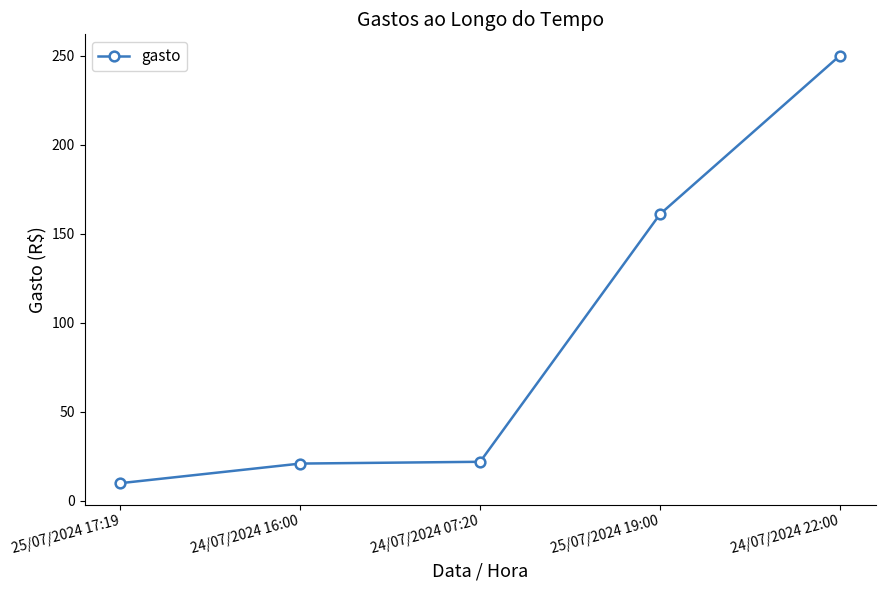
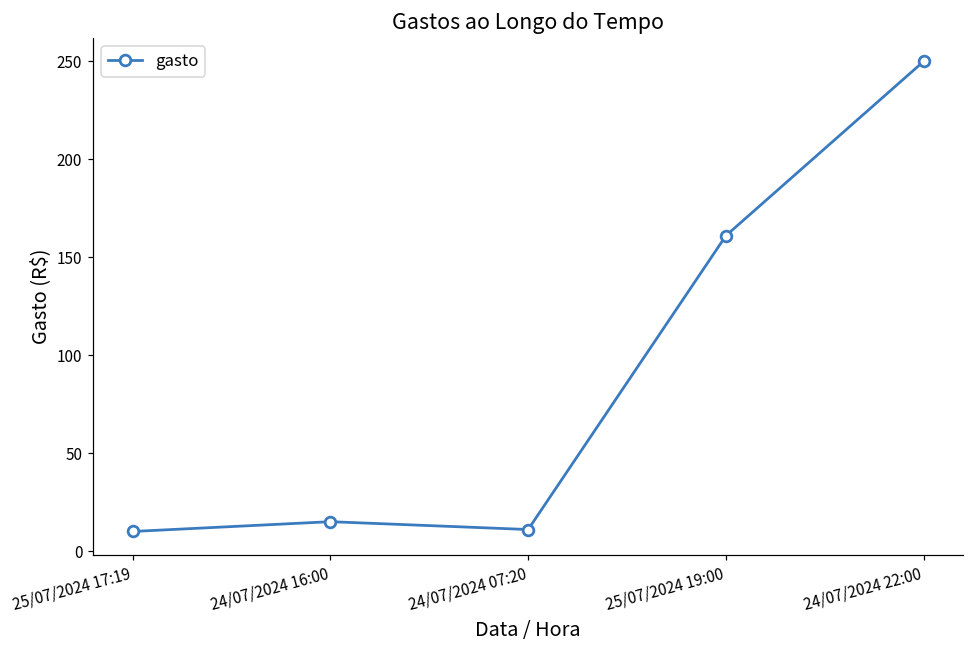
  {
    "25/07/2024 17:19": 10,
-   "24/07/2024 16:00": 21,
-   "24/07/2024 07:20": 22,
+   "24/07/2024 16:00": 15,
+   "24/07/2024 07:20": 11,
    "25/07/2024 19:00": 161,
    "24/07/2024 22:00": 250
  }
